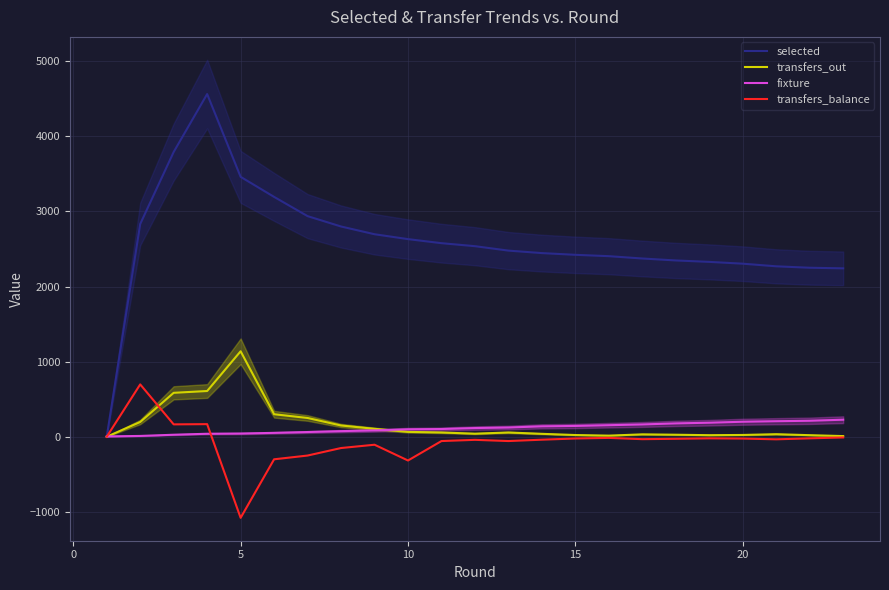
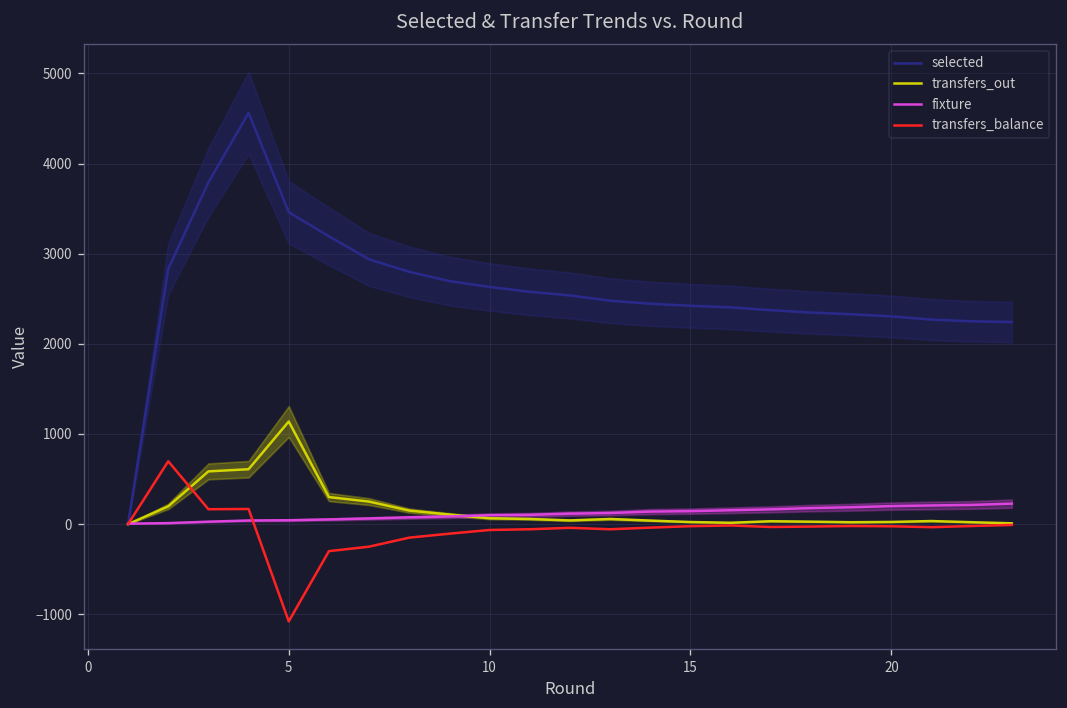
  {
    "transfers_balance": {
      "5": -1100,
-     "10": -300,
+     "10": -100,
      "15": 0,
      "20": 0
    }
  }
